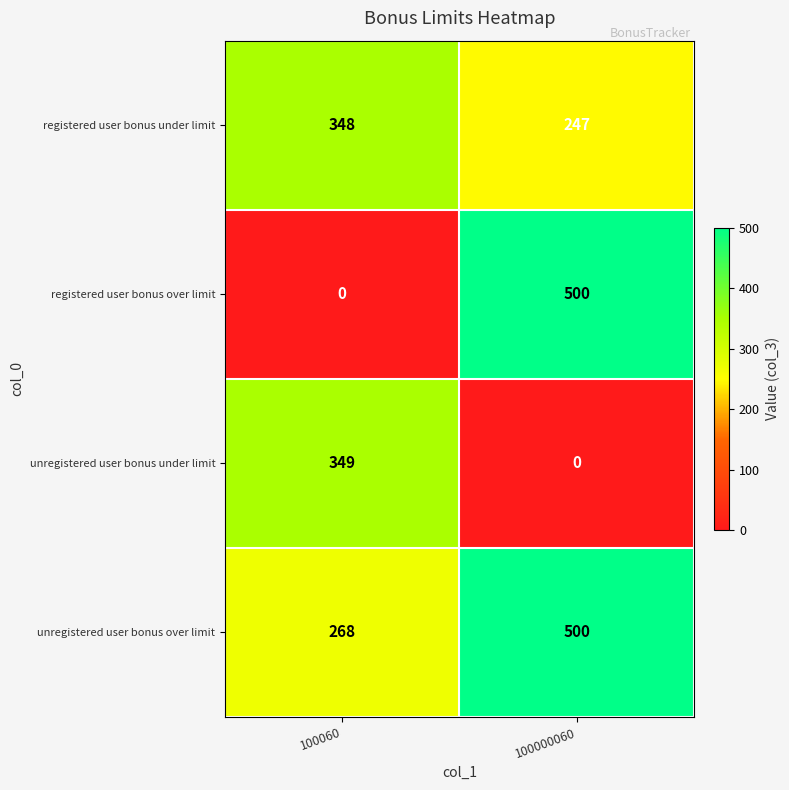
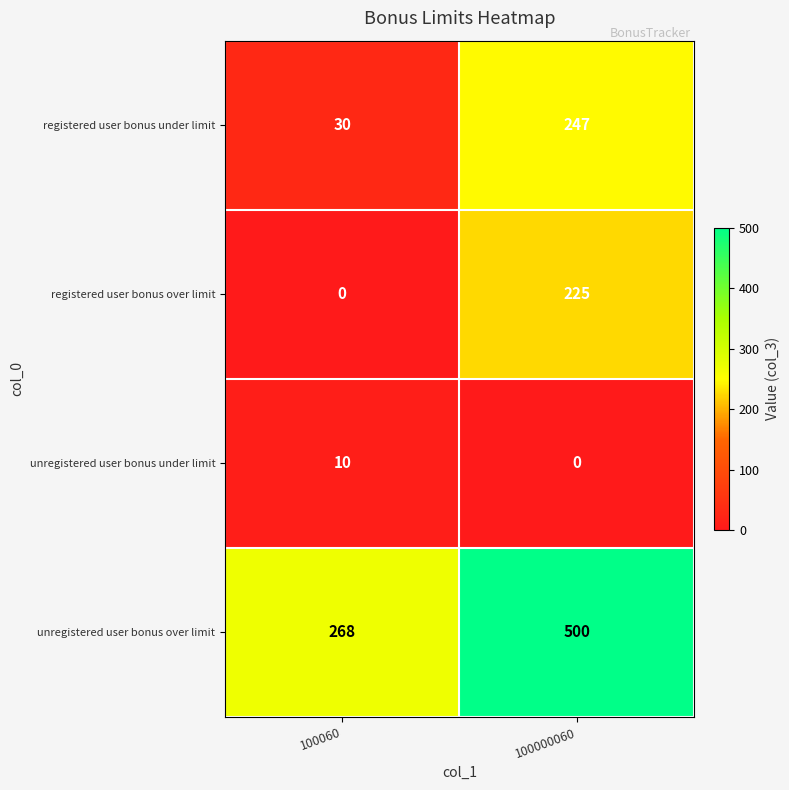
  {
    "registered user bonus under limit": {
-     "100060": 348,
+     "100060": 30,
      "100000060": 247
    },
    "registered user bonus over limit": {
      "100060": 0,
-     "100000060": 500
+     "100000060": 225
    },
    "unregistered user bonus under limit": {
-     "100060": 349,
+     "100060": 10,
      "100000060": 0
    },
    "unregistered user bonus over limit": {
      "100060": 268,
      "100000060": 500
    }
  }
